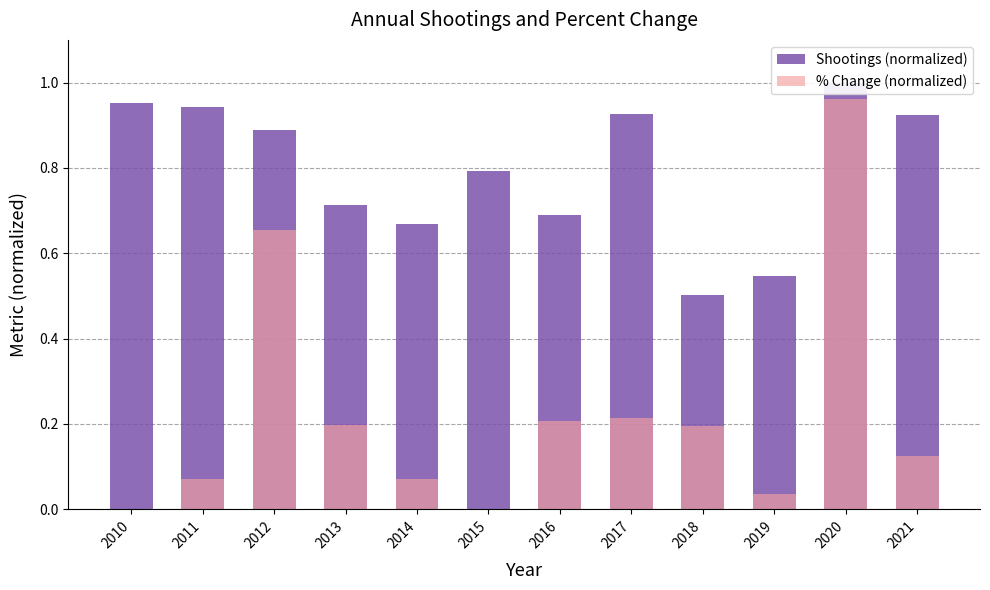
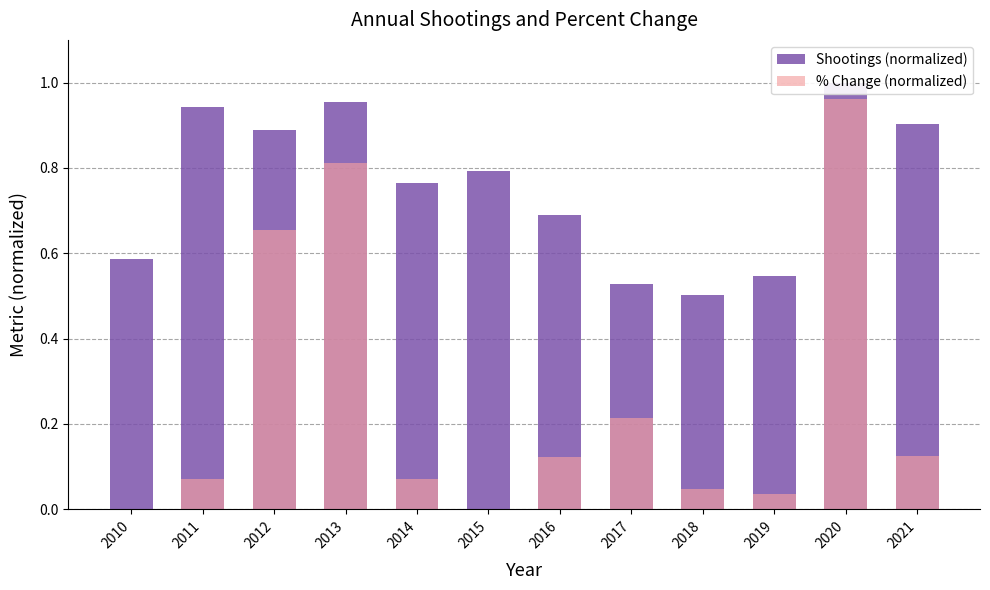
  {
    "Shootings (normalized)": {
-     "2010": 0.95,
+     "2010": 0.59,
      "2011": 0.94,
      "2012": 0.89,
-     "2013": 0.71,
-     "2014": 0.67,
+     "2013": 0.96,
+     "2014": 0.76,
      "2015": 0.79,
      "2016": 0.69,
-     "2017": 0.93,
+     "2017": 0.53,
      "2018": 0.50,
      "2019": 0.55,
-     "2021": 0.92
+     "2021": 0.90
    },
    "% Change (normalized)": {
      "2010": 0.00,
-     "2013": 0.20,
+     "2013": 0.81,
      "2015": 0.00,
-     "2016": 0.21,
-     "2018": 0.20
+     "2016": 0.12,
+     "2018": 0.05
    }
  }
